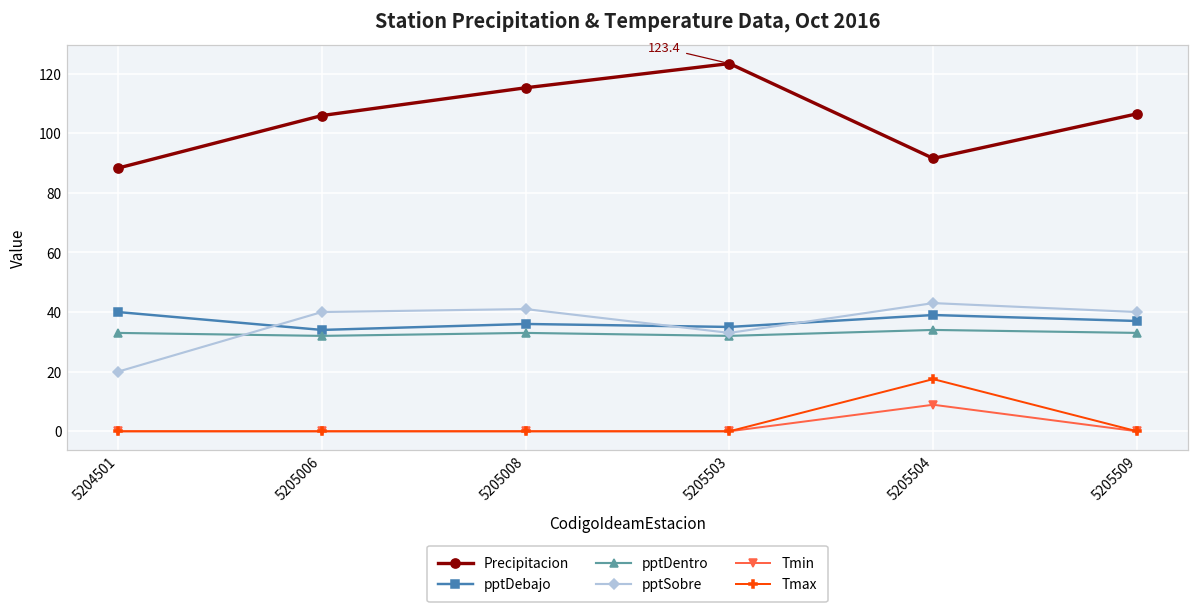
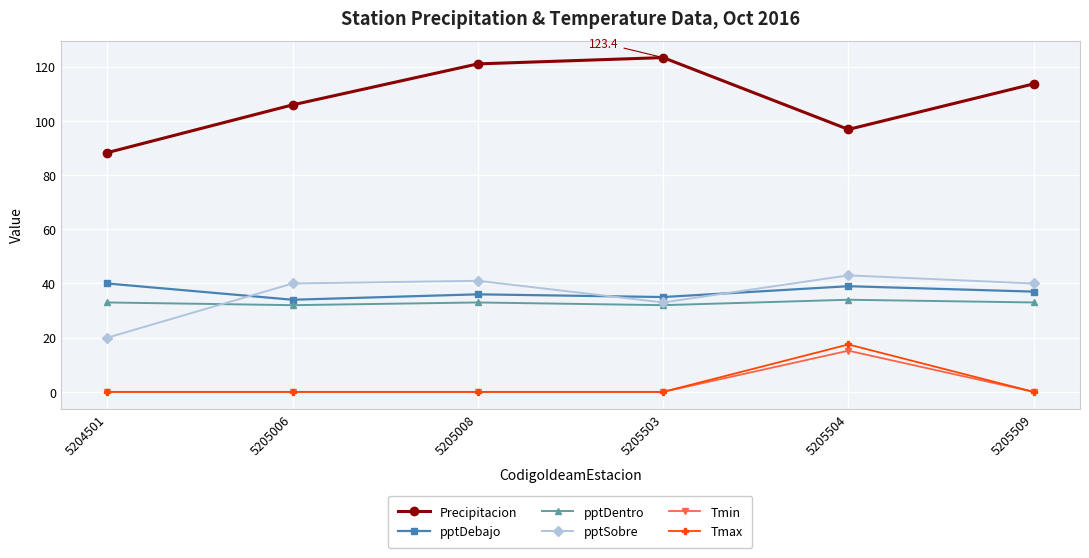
  {
    "Precipitacion": {
      "5204501": 88,
      "5205006": 106,
-     "5205008": 115,
-     "5205504": 92,
-     "5205509": 106
+     "5205008": 121,
+     "5205504": 97,
+     "5205509": 114
    },
    "pptSobre": {
      "5204501": 20,
      "5205006": 40,
      "5205008": 41,
      "5205503": 33,
      "5205504": 43,
      "5205509": 40
    },
    "Tmin": {
-     "5205504": 9
+     "5205504": 15
    },
    "Tmax": {
      "5205504": 18
    }
  }
